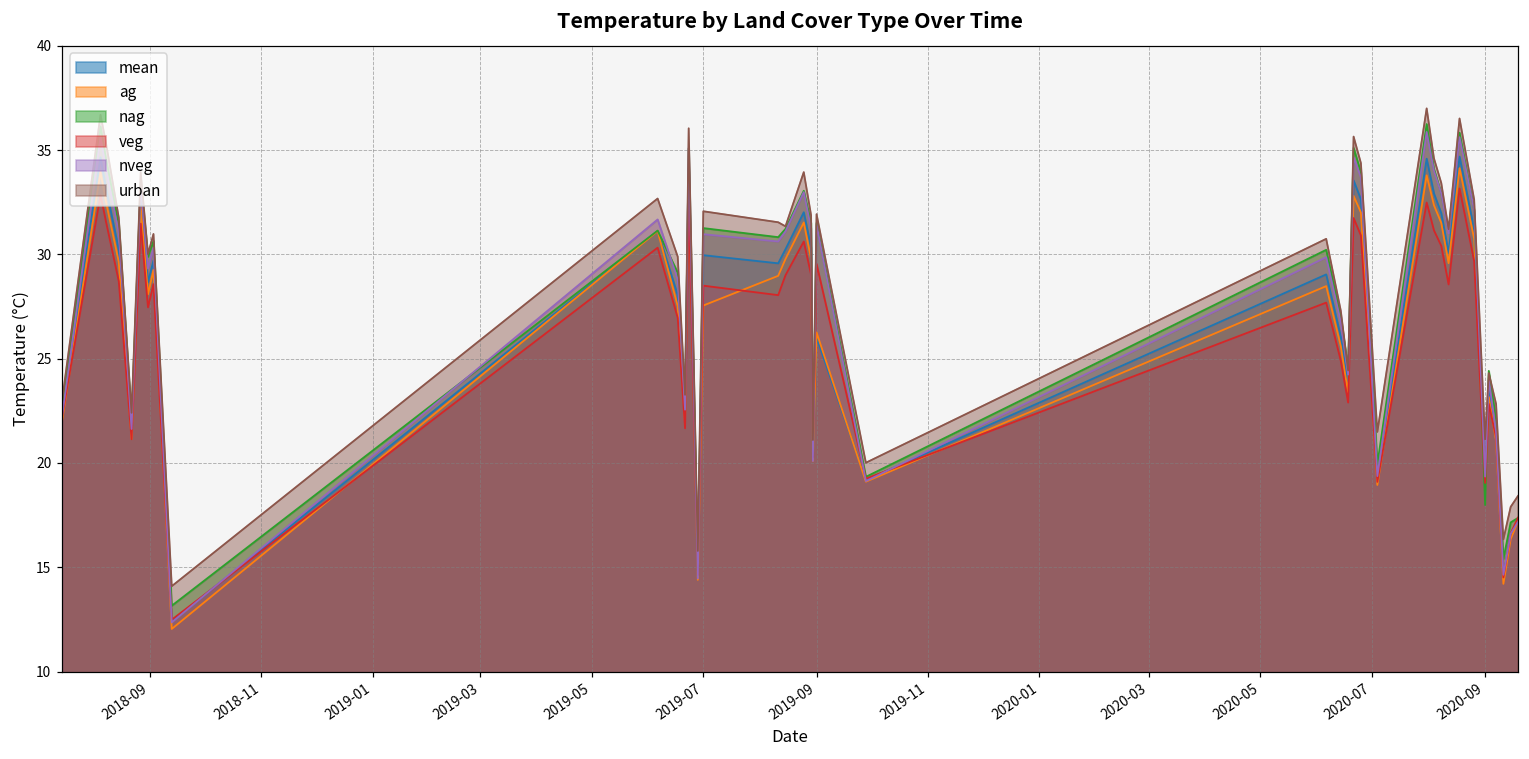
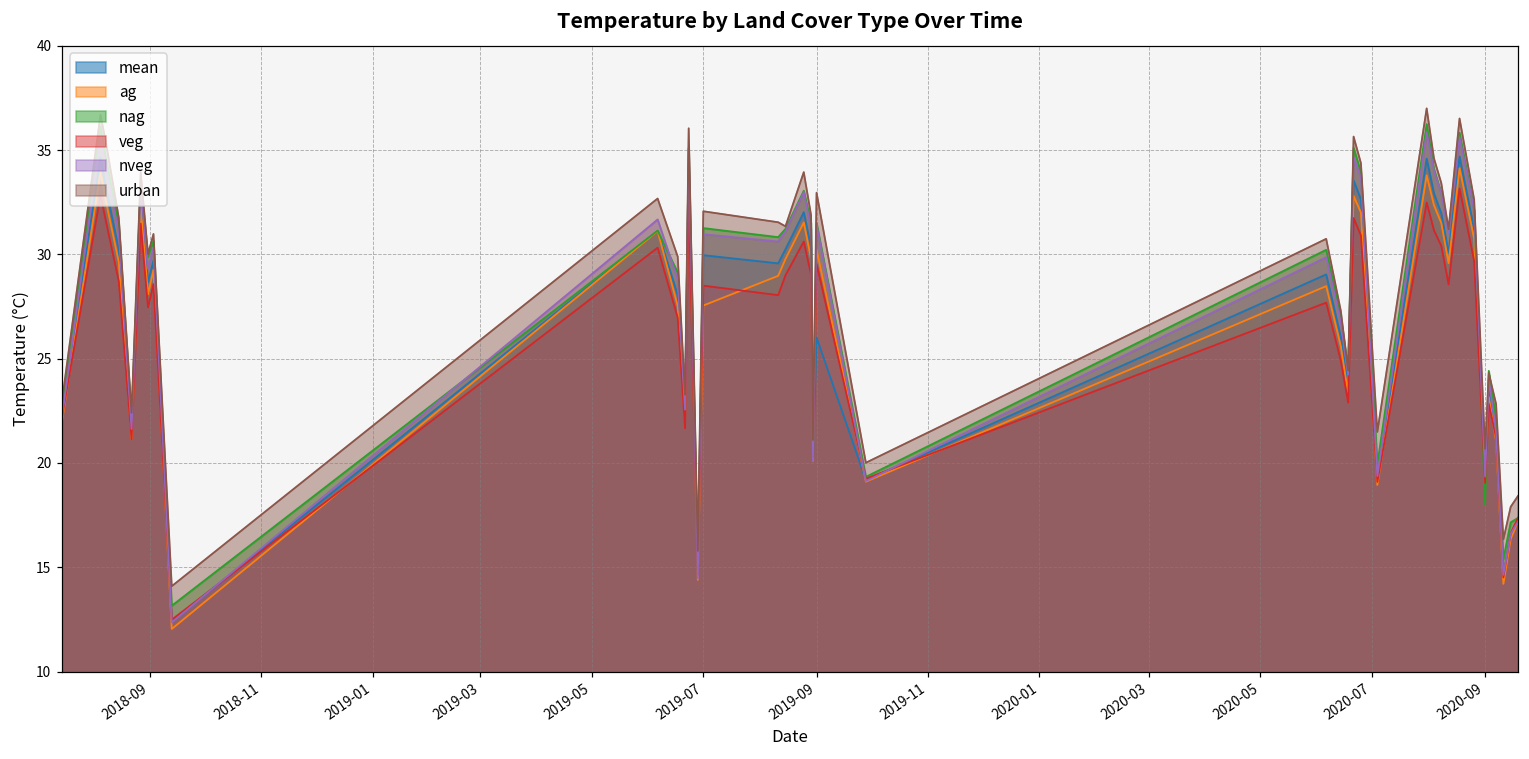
  {
    "mean": {
      "2019-07": 30.0,
      "2019-09": 26.0
    },
    "ag": {
      "2019-07": 27.5,
-     "2019-09": 26.3,
+     "2019-09": 30.3,
      "2020-09": 18.9
    },
    "nag": {
      "2019-07": 31.3,
      "2020-09": 18.0
    },
    "veg": {
      "2019-07": 28.5,
      "2019-09": 29.5,
      "2020-09": 19.0
    },
    "nveg": {
      "2019-07": 31.0
    },
    "urban": {
      "2019-07": 32.1,
-     "2019-09": 31.9,
-     "2020-09": 21.1
+     "2019-09": 33.0,
+     "2020-09": 20.7
    }
  }
